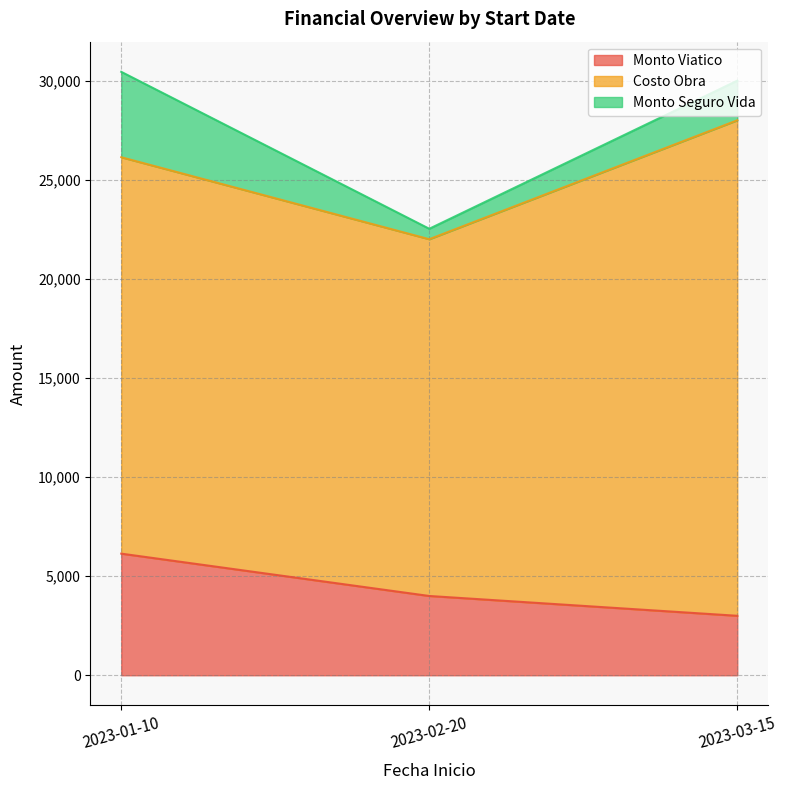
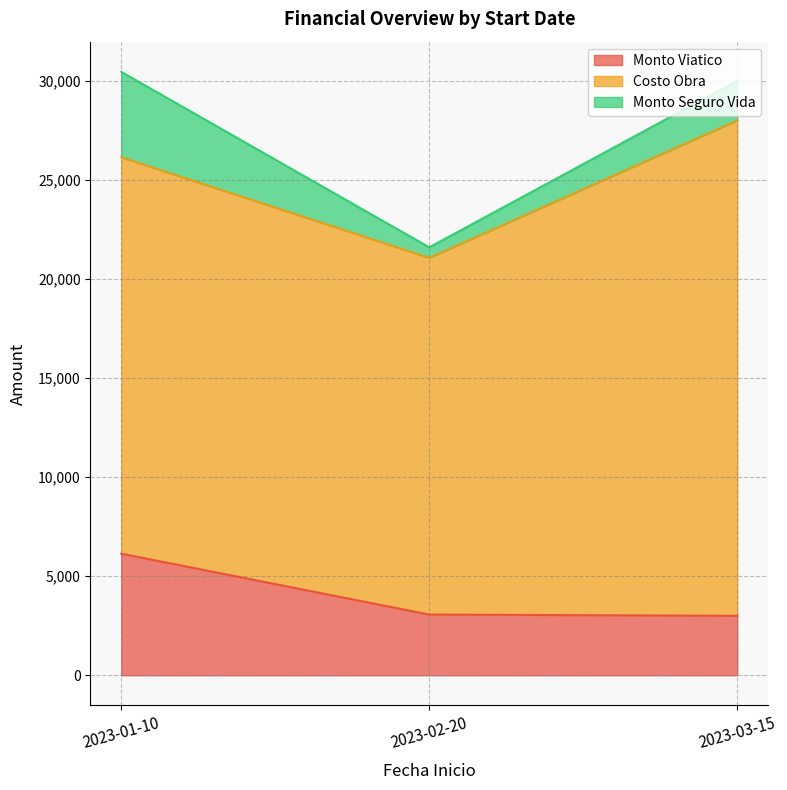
  {
    "Monto Viatico": {
      "2023-01-10": "6,100",
-     "2023-02-20": "4,000",
+     "2023-02-20": "3,100",
      "2023-03-15": "3,000"
    },
    "Costo Obra": {
      "2023-01-10": "20,000",
      "2023-02-20": "18,000",
      "2023-03-15": "25,000"
    },
    "Monto Seguro Vida": {
      "2023-01-10": "4,300",
      "2023-02-20": "500"
    }
  }
